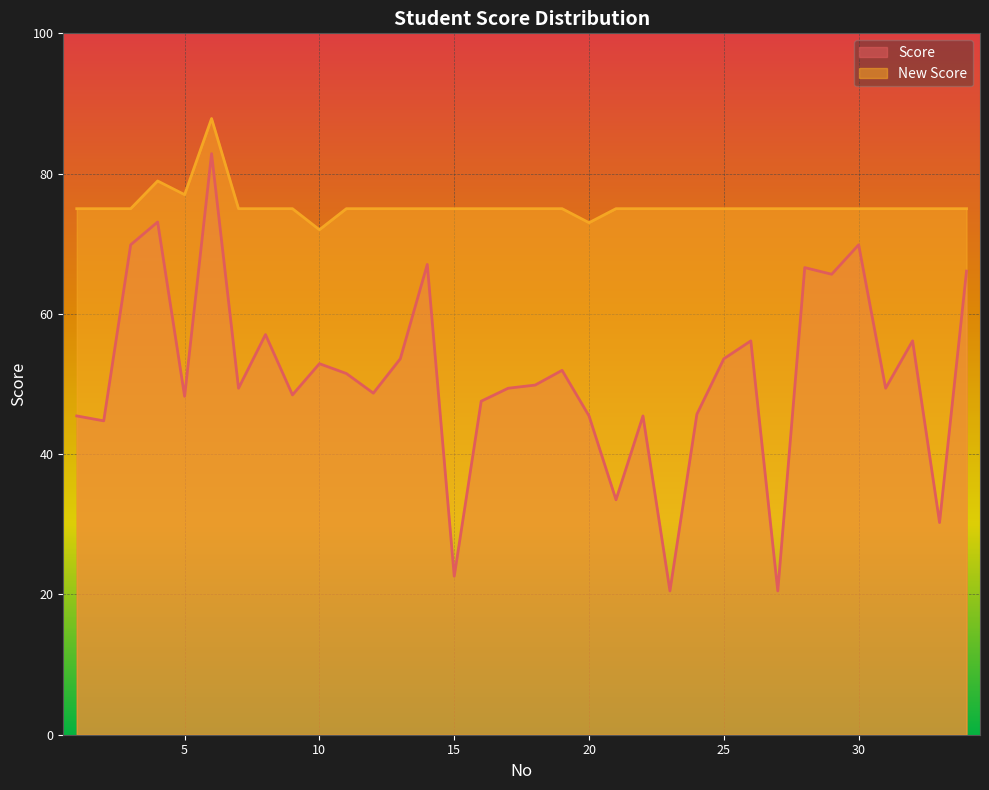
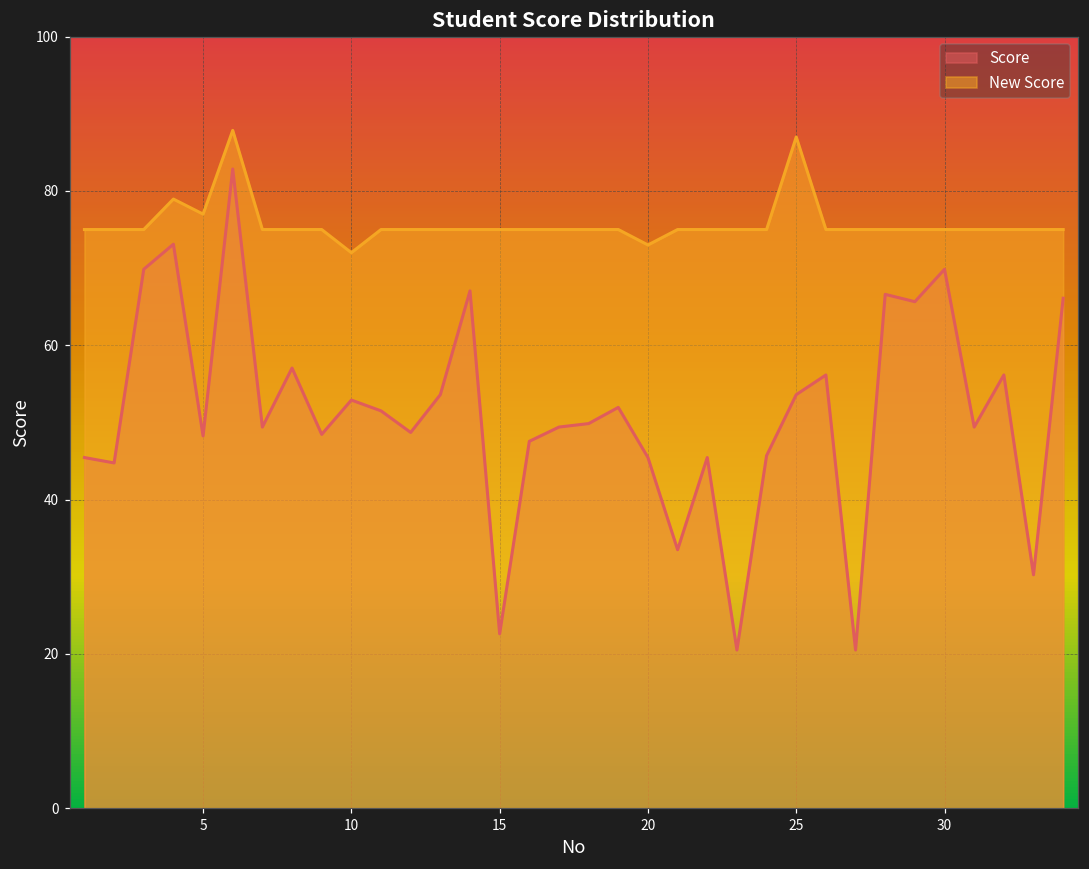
  {
    "Score": {
      "5": 48,
      "10": 53,
      "15": 23,
      "20": 45,
      "25": 54,
      "30": 70
    },
    "New Score": {
      "5": 77,
      "10": 72,
      "15": 75,
      "20": 73,
-     "25": 75,
+     "25": 87,
      "30": 75
    }
  }
